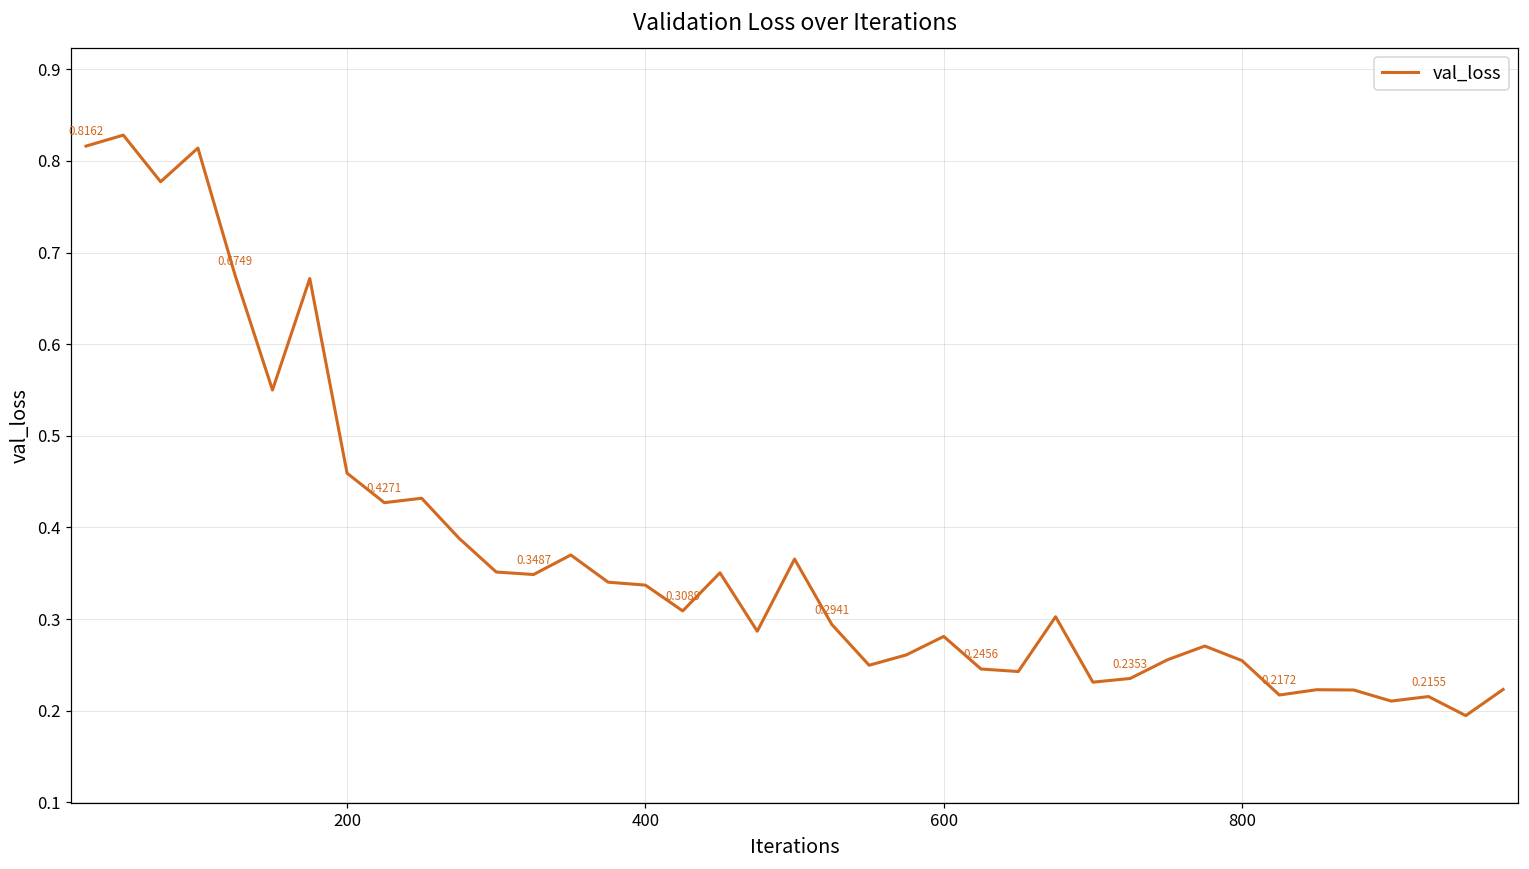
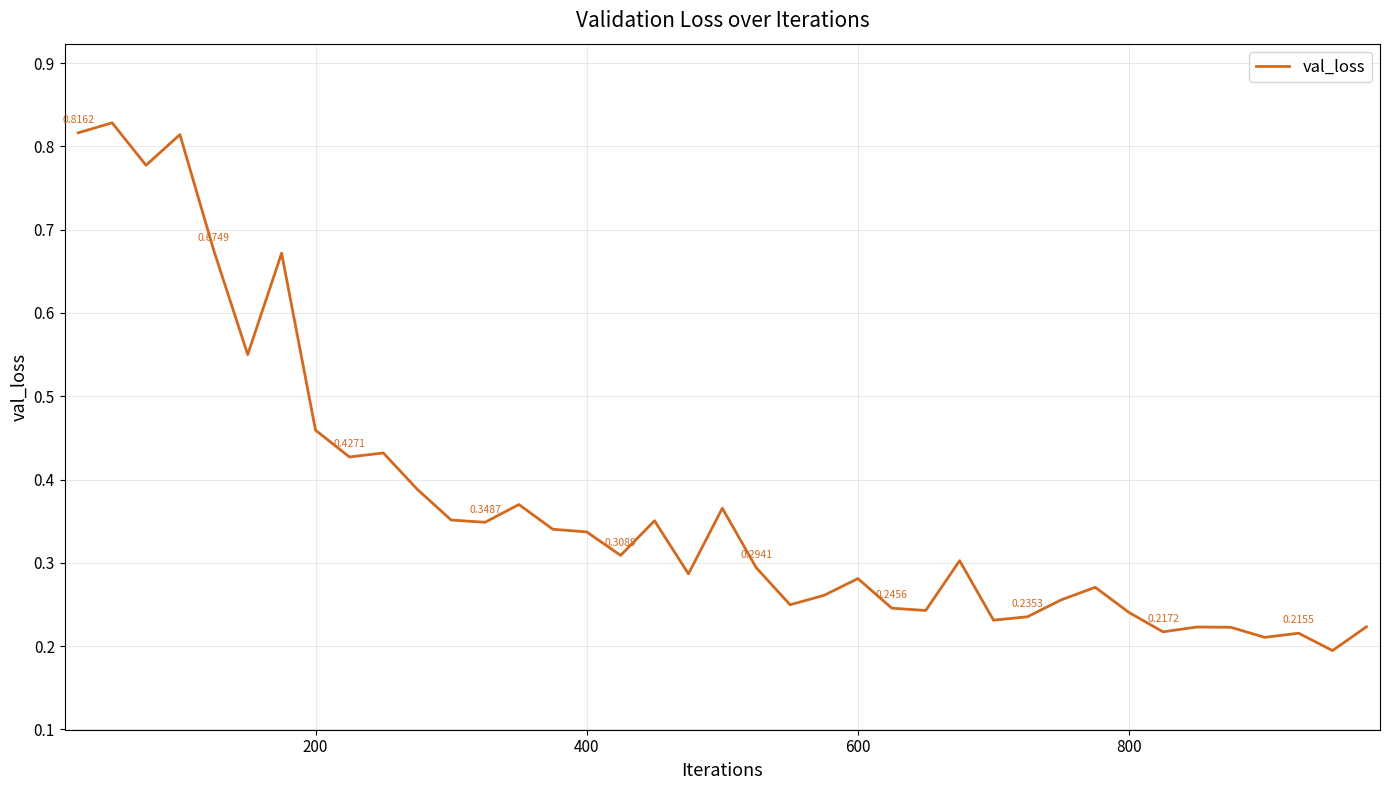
  {
    "200": 0.46,
    "400": 0.34,
    "600": 0.28,
-   "800": 0.25
+   "800": 0.24
  }
